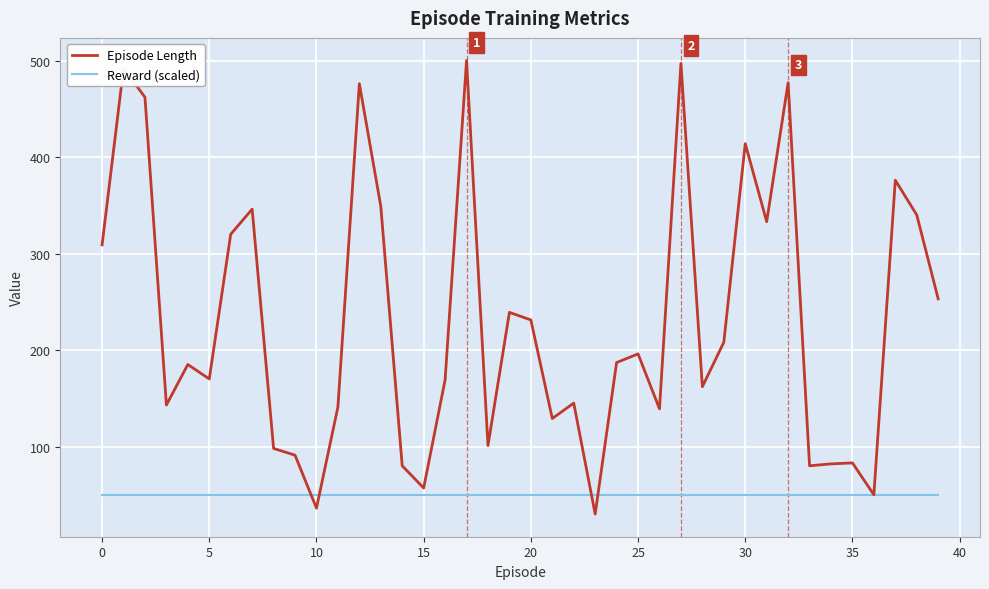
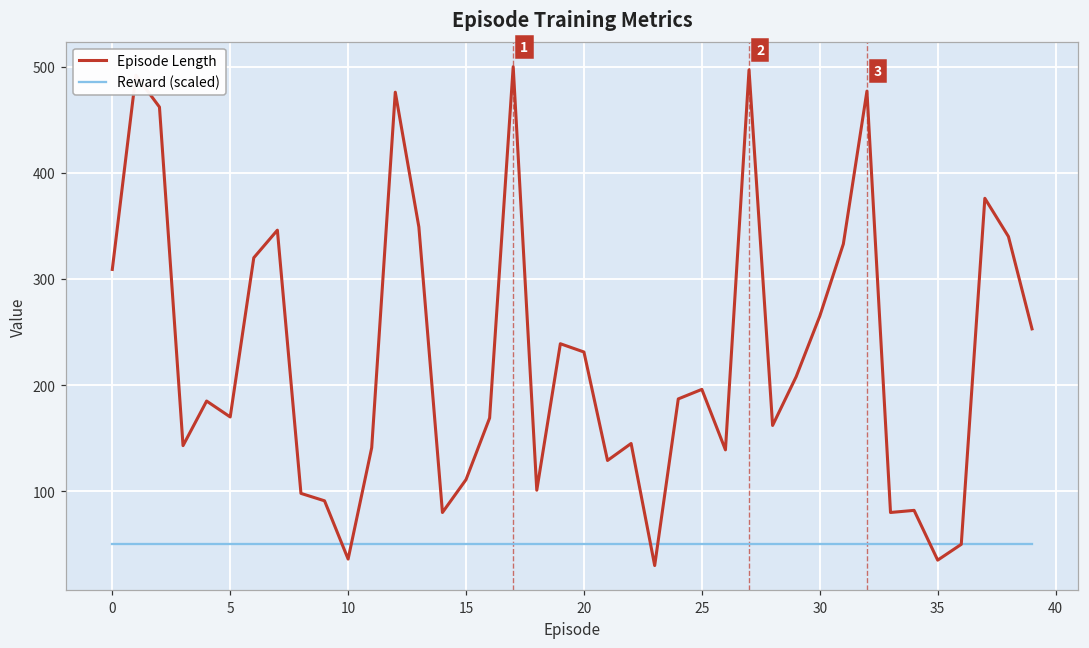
  {
    "Episode Length": {
      "0": 310,
      "5": 170,
      "10": 40,
-     "15": 60,
+     "15": 110,
      "20": 230,
      "25": 200,
-     "30": 410,
-     "35": 80
+     "30": 270,
+     "35": 40
    },
    "Reward (scaled)": {
      "0": 50,
      "5": 50,
      "10": 50,
      "15": 50,
      "20": 50,
      "25": 50,
      "30": 50,
      "35": 50
    }
  }
